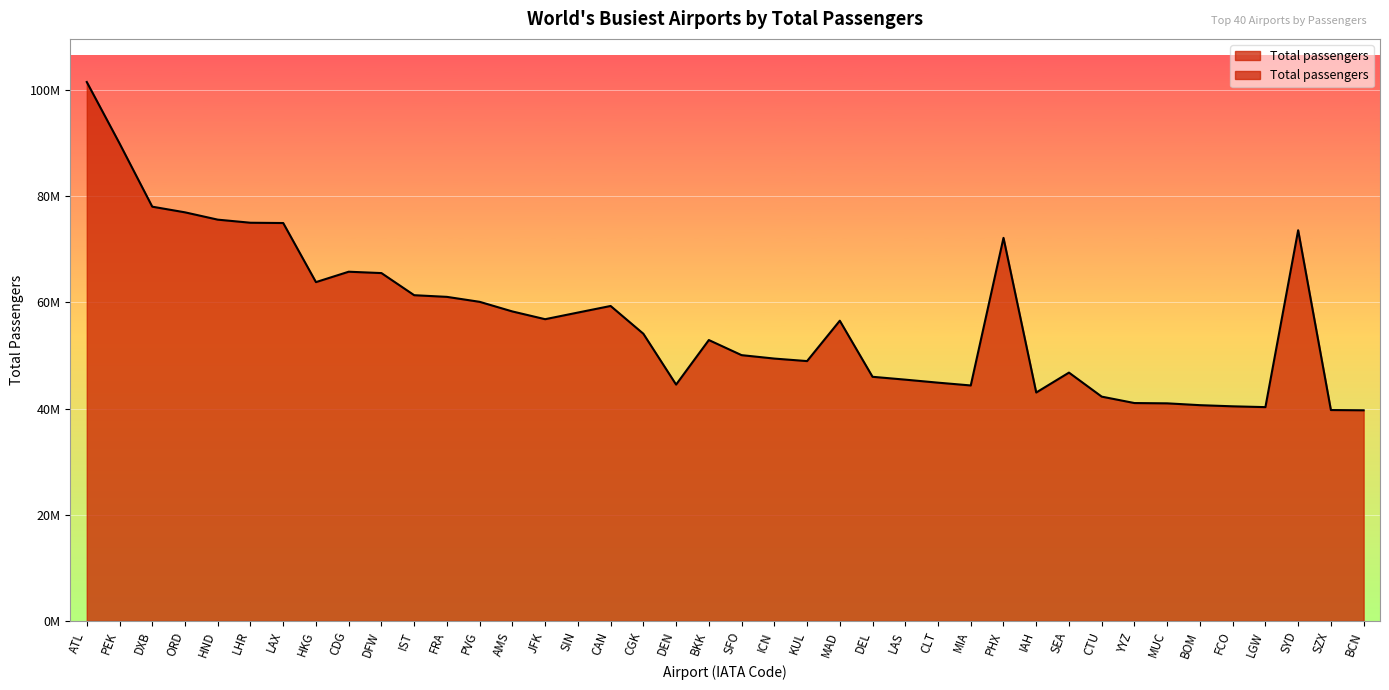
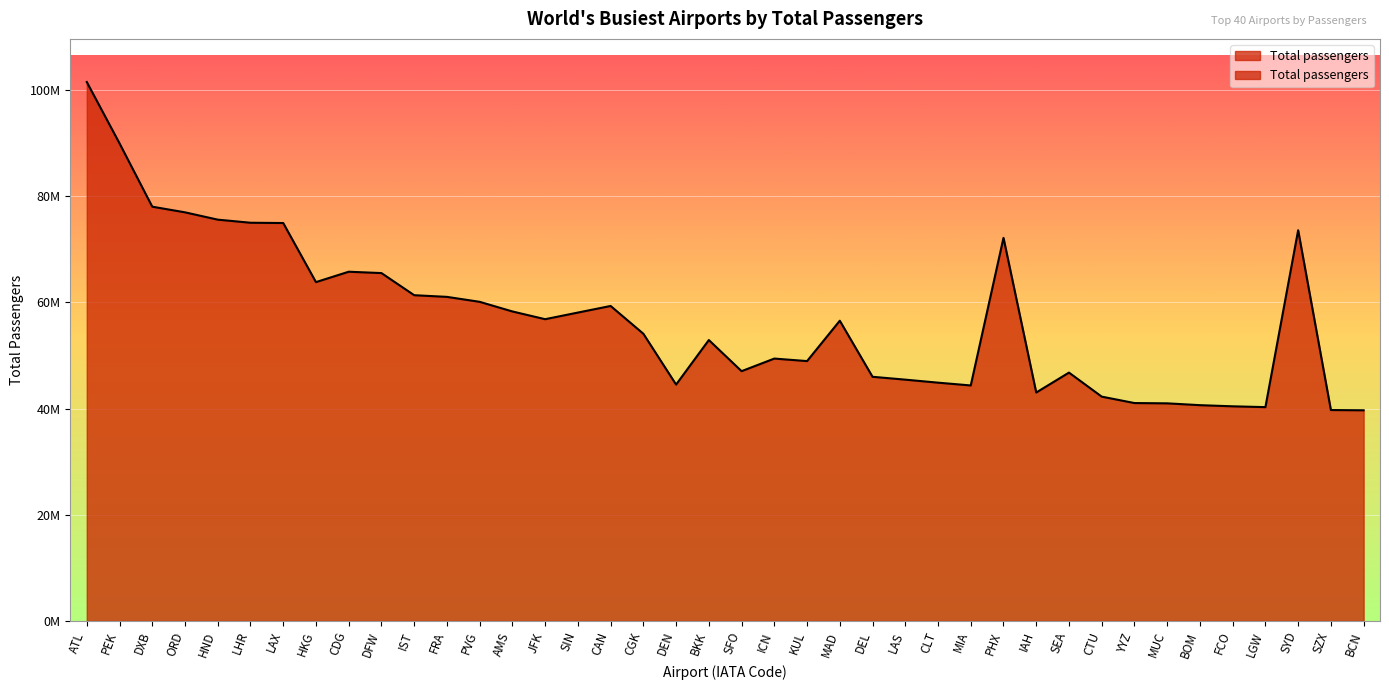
  {
    "ATL": 101000000,
    "PEK": 90000000,
    "DXB": 78000000,
    "ORD": 77000000,
    "HND": 76000000,
    "LHR": 75000000,
    "LAX": 75000000,
    "HKG": 64000000,
    "CDG": 66000000,
    "DFW": 66000000,
    "IST": 61000000,
    "FRA": 61000000,
    "PVG": 60000000,
    "AMS": 58000000,
    "JFK": 57000000,
    "SIN": 58000000,
    "CAN": 59000000,
    "CGK": 54000000,
    "DEN": 45000000,
    "BKK": 53000000,
-   "SFO": 50000000,
+   "SFO": 47000000,
    "ICN": 49000000,
    "KUL": 49000000,
    "MAD": 57000000,
    "DEL": 46000000,
    "LAS": 45000000,
    "CLT": 45000000,
    "MIA": 44000000,
    "PHX": 72000000,
    "IAH": 43000000,
    "SEA": 47000000,
    "CTU": 42000000,
    "YYZ": 41000000,
    "MUC": 41000000,
    "BOM": 41000000,
    "FCO": 40000000,
    "LGW": 40000000,
    "SYD": 74000000,
    "SZX": 40000000,
    "BCN": 40000000
  }
